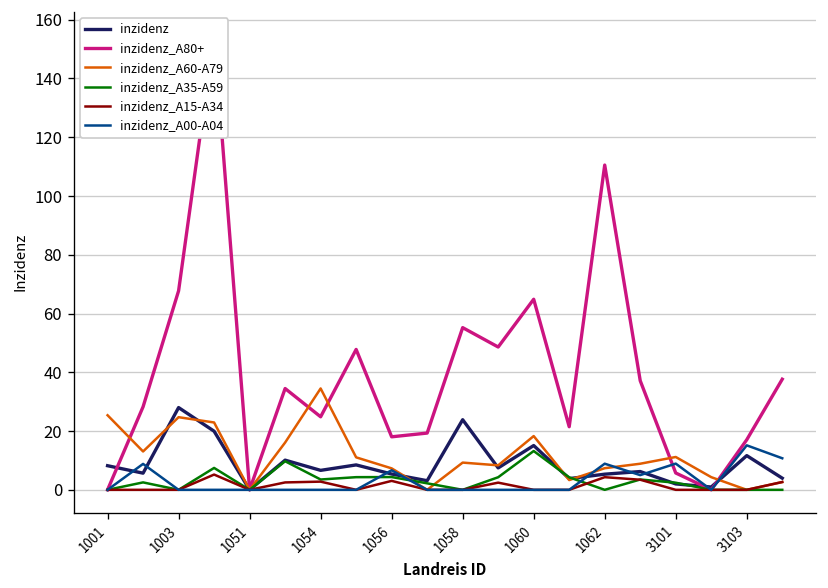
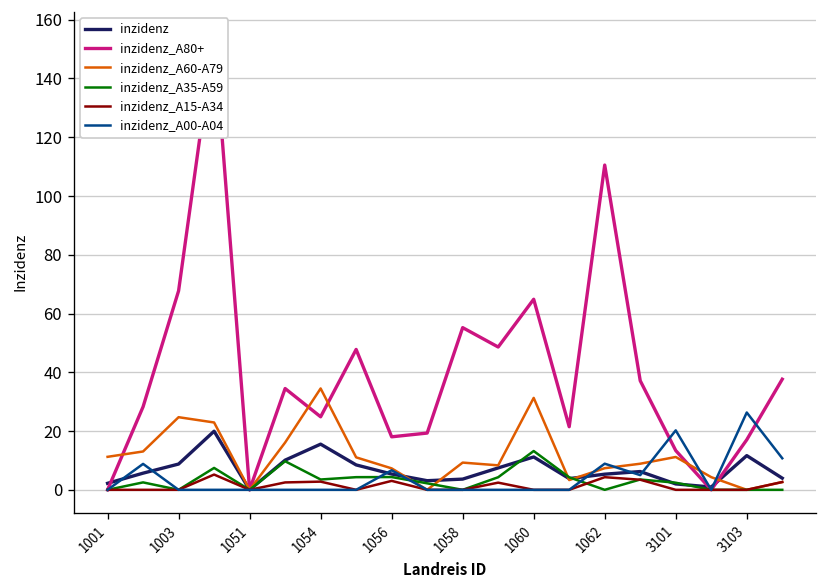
  {
    "inzidenz": {
-     "1001": 8,
-     "1003": 28,
-     "1054": 7,
-     "1058": 24,
-     "1060": 15,
+     "1001": 2,
+     "1003": 9,
+     "1054": 16,
+     "1058": 4,
+     "1060": 11,
      "3103": 12
    },
    "inzidenz_A80+": {
      "1003": 68,
      "1054": 25,
      "1056": 18,
      "1058": 55,
      "1060": 65,
      "1062": 111,
-     "3101": 6,
+     "3101": 13,
      "3103": 17
    },
    "inzidenz_A60-A79": {
-     "1001": 25,
+     "1001": 11,
      "1003": 25,
      "1054": 34,
      "1058": 9,
-     "1060": 18,
+     "1060": 31,
      "1062": 7,
      "3101": 11
    },
    "inzidenz_A35-A59": {
      "1060": 13,
      "1062": 0
    },
    "inzidenz_A15-A34": {
      "1056": 3,
      "3101": 0
    },
    "inzidenz_A00-A04": {
      "1054": 0,
      "1062": 9,
-     "3101": 9,
-     "3103": 15
+     "3101": 20,
+     "3103": 26
    }
  }
